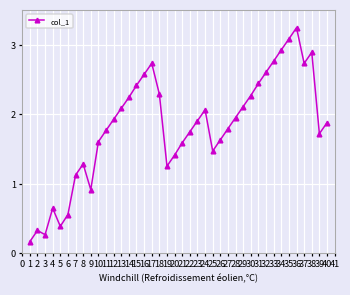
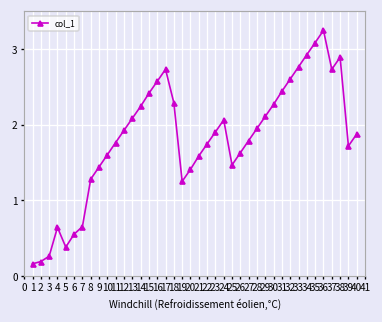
  {
    "1": 0.2,
-   "2": 0.3,
+   "2": 0.2,
    "3": 0.3,
    "4": 0.6,
    "5": 0.4,
    "6": 0.6,
-   "7": 1.1,
+   "7": 0.7,
    "8": 1.3,
-   "9": 0.9
+   "9": 1.4
  }
